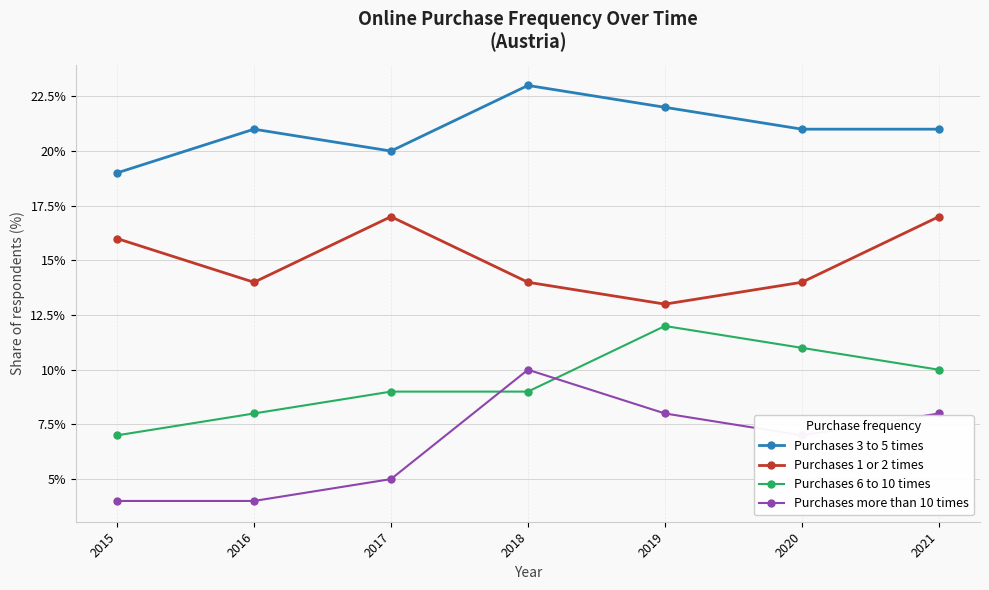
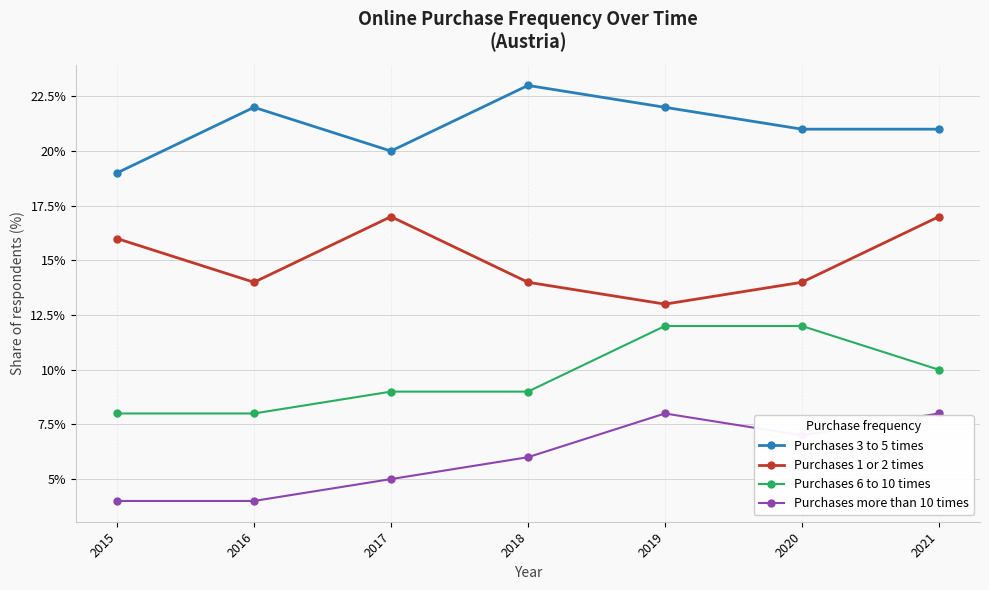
  {
    "Purchases 3 to 5 times": {
      "2015": "19%",
-     "2016": "21%",
+     "2016": "22%",
      "2017": "20%",
      "2018": "23%",
      "2019": "22%",
      "2020": "21%",
      "2021": "21%"
    },
    "Purchases 1 or 2 times": {
      "2015": "16%",
      "2016": "14%",
      "2017": "17%",
      "2018": "14%",
      "2019": "13%",
      "2020": "14%",
      "2021": "17%"
    },
    "Purchases 6 to 10 times": {
-     "2015": "7%",
+     "2015": "8%",
      "2016": "8%",
      "2017": "9%",
      "2018": "9%",
      "2019": "12%",
-     "2020": "11%",
+     "2020": "12%",
      "2021": "10%"
    },
    "Purchases more than 10 times": {
      "2015": "4%",
      "2016": "4%",
      "2017": "5%",
-     "2018": "10%",
+     "2018": "6%",
      "2019": "8%",
      "2021": "8%"
    }
  }
